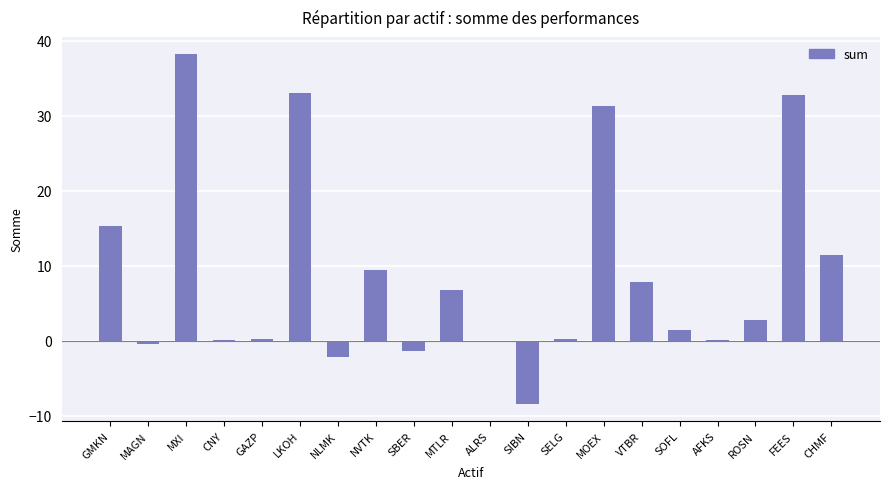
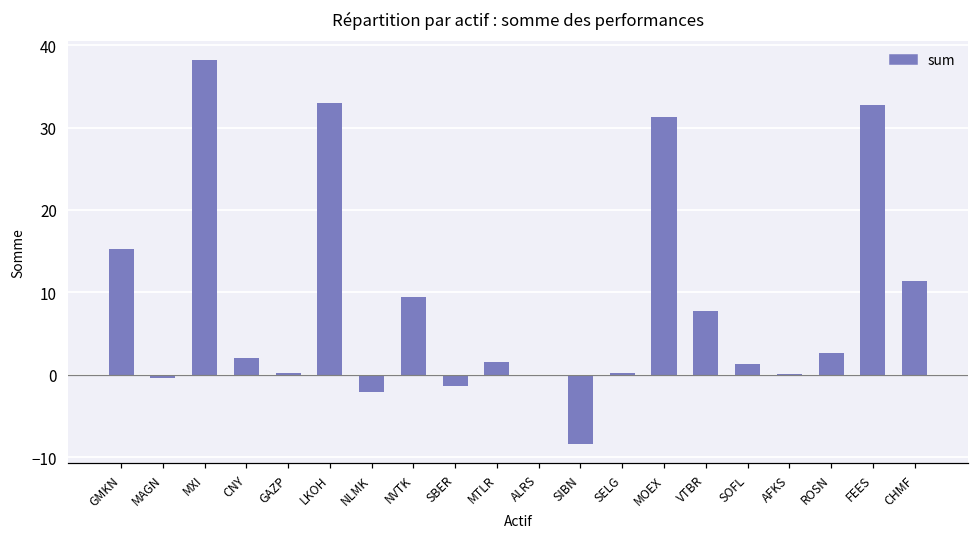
  {
    "GMKN": 15,
    "MAGN": 0,
    "MXI": 38,
-   "CNY": 0,
+   "CNY": 2,
    "LKOH": 33,
    "NLMK": -2,
    "NVTK": 9,
    "SBER": -1,
-   "MTLR": 7,
+   "MTLR": 2,
    "SIBN": -8,
    "MOEX": 31,
    "VTBR": 8,
    "SOFL": 1,
    "ROSN": 3,
    "FEES": 33,
    "CHMF": 11
  }
